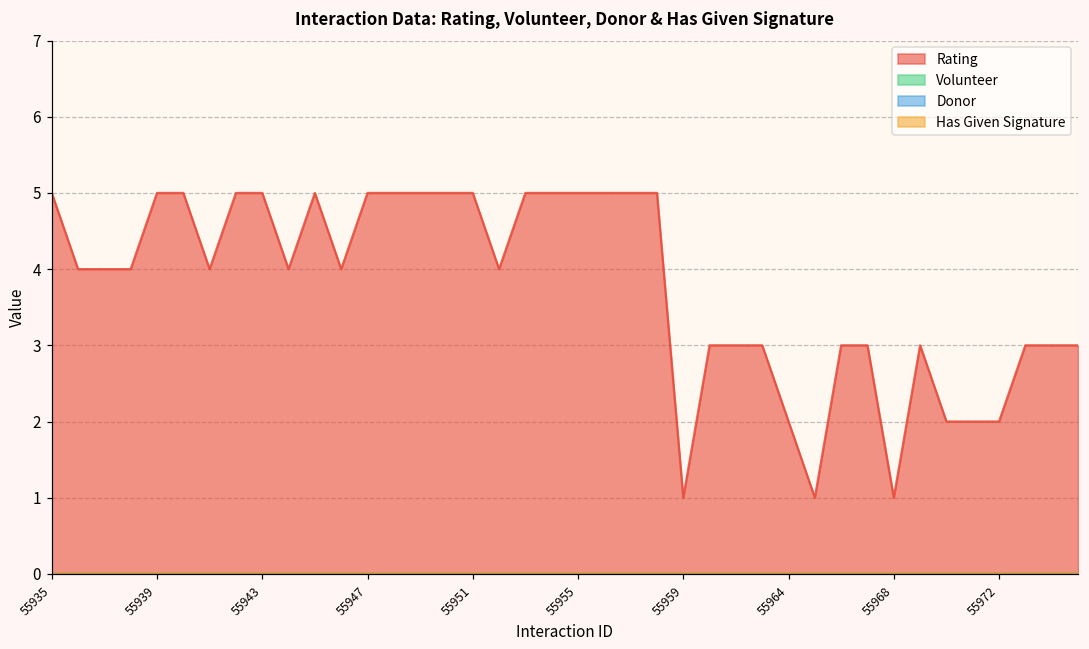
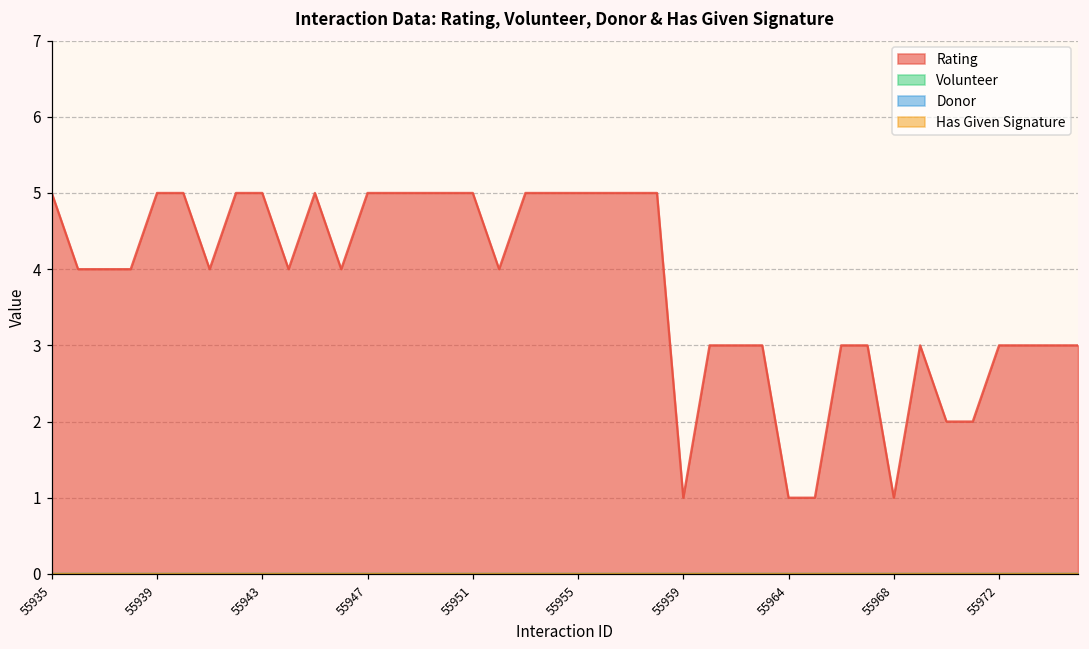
  {
    "Rating": {
      "55935": 5,
      "55939": 5,
      "55943": 5,
      "55947": 5,
      "55951": 5,
      "55955": 5,
      "55959": 1,
-     "55964": 2,
+     "55964": 1,
      "55968": 1,
-     "55972": 2
+     "55972": 3
    },
    "Has Given Signature": {
      "55935": 0,
      "55939": 0,
      "55943": 0,
      "55947": 0,
      "55951": 0,
      "55955": 0,
      "55959": 0,
      "55964": 0,
      "55968": 0,
      "55972": 0
    }
  }
